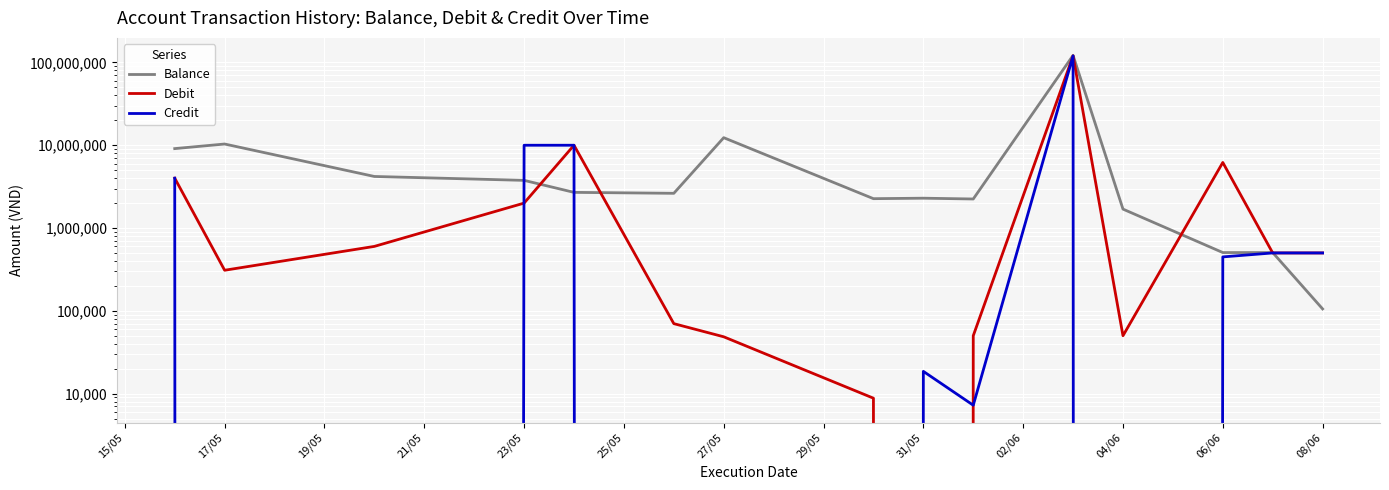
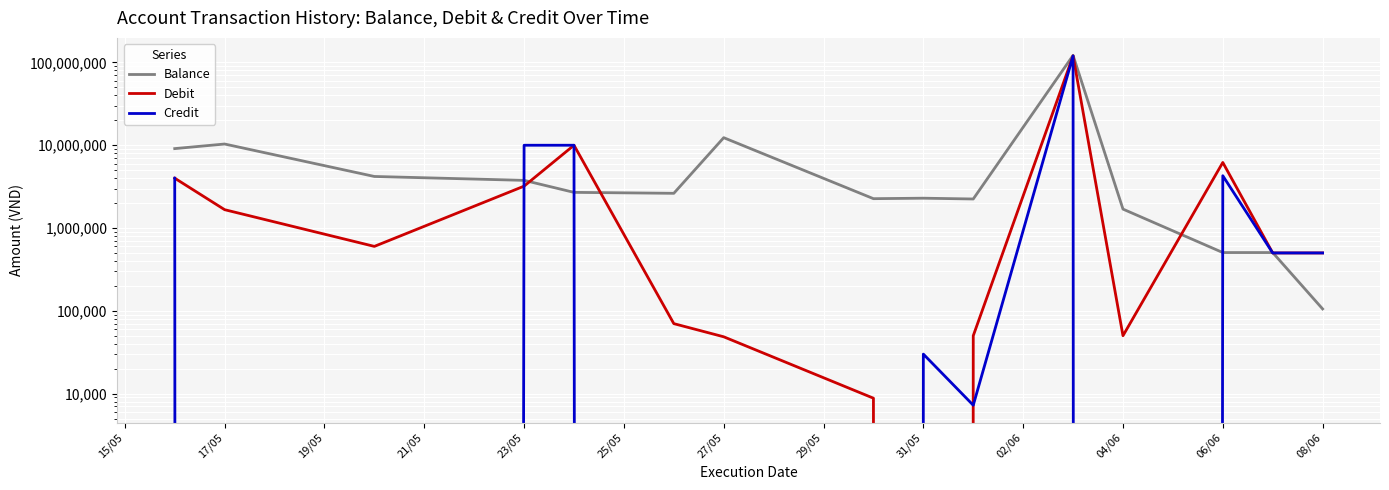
  {
    "Balance": {
      "17/05": "10,000,000",
      "23/05": "4,000,000",
      "27/05": "12,000,000",
      "31/05": "2,300,000",
      "04/06": "1,700,000",
      "06/06": "500,000",
      "08/06": "110,000"
    },
    "Debit": {
-     "17/05": "310,000",
-     "23/05": "2,000,000",
+     "17/05": "1,700,000",
+     "23/05": "3,200,000",
      "27/05": "50,000",
      "04/06": "50,000",
      "06/06": "6,000,000"
    },
    "Credit": {
      "23/05": "10,000,000",
-     "31/05": "19,000",
-     "06/06": "400,000"
+     "31/05": "30,000",
+     "06/06": "4,000,000"
    }
  }
